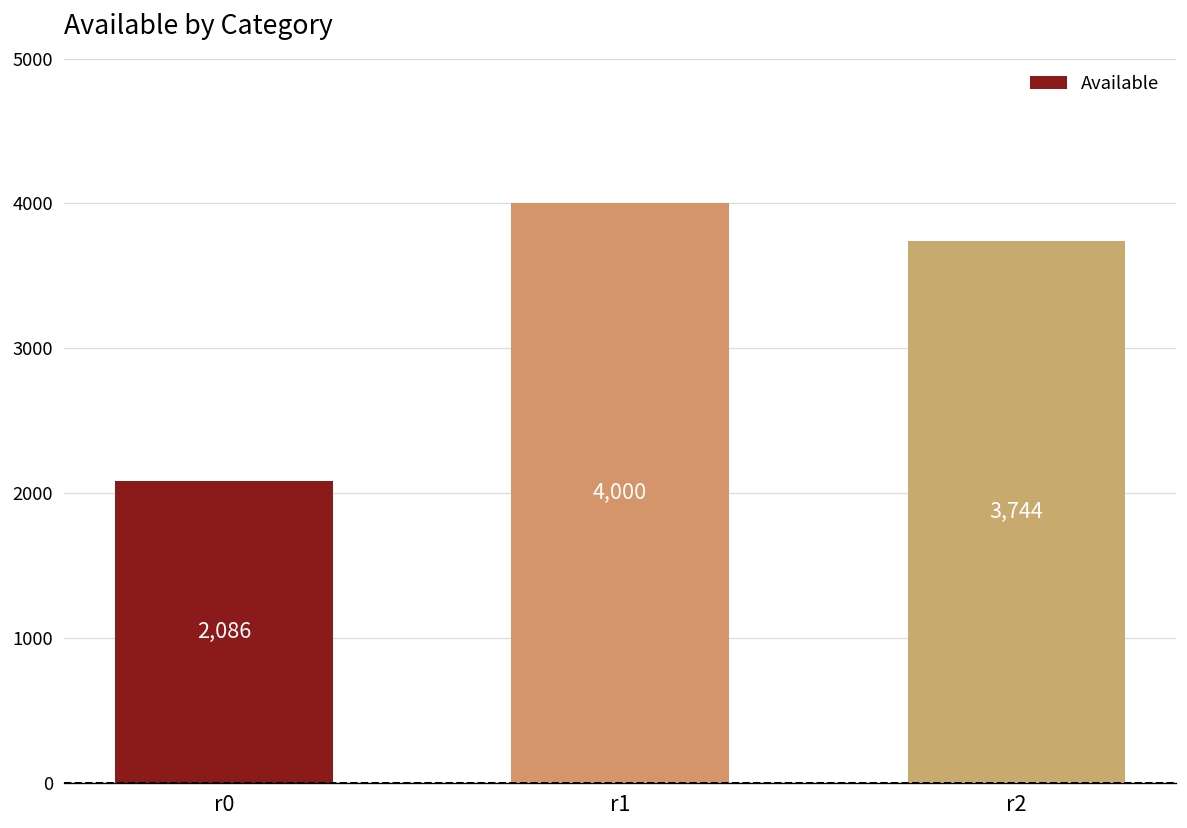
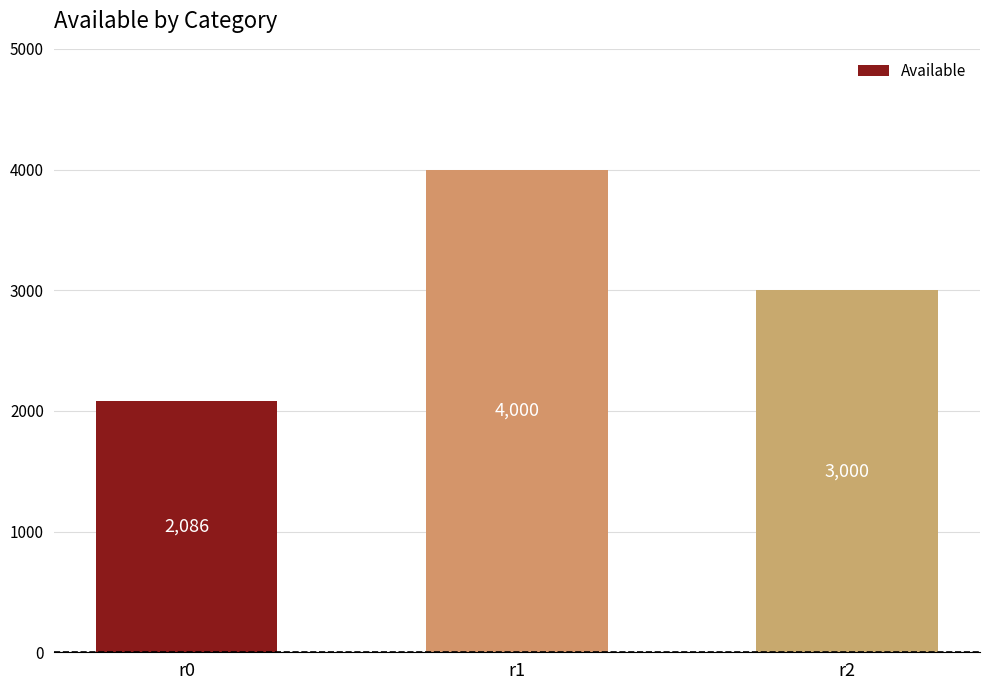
  {
    "r0": "2,086",
    "r1": "4,000",
-   "r2": "3,744"
+   "r2": "3,000"
  }
